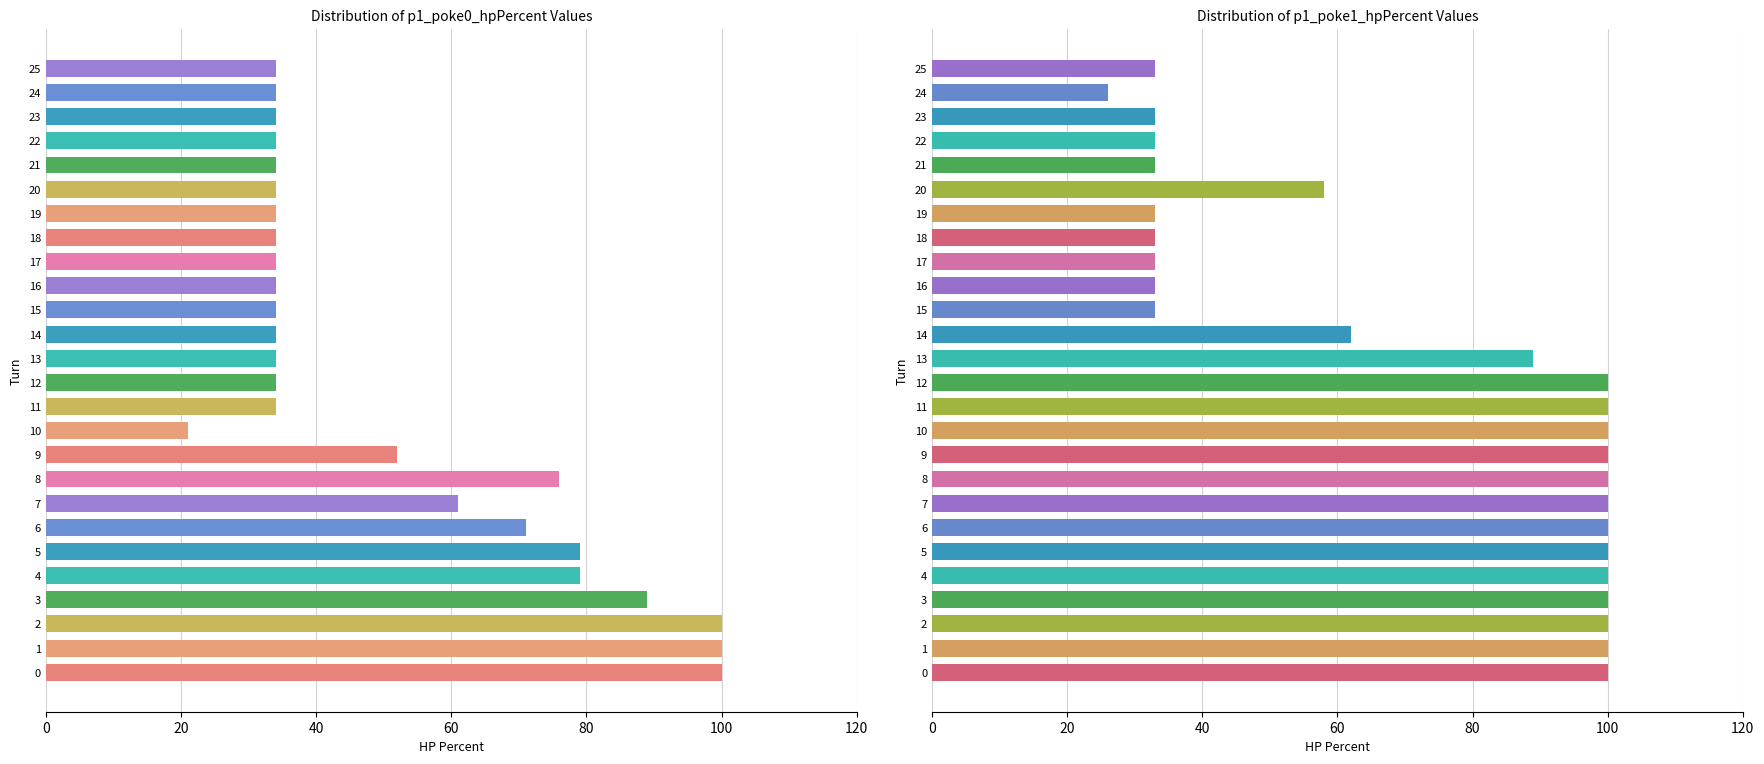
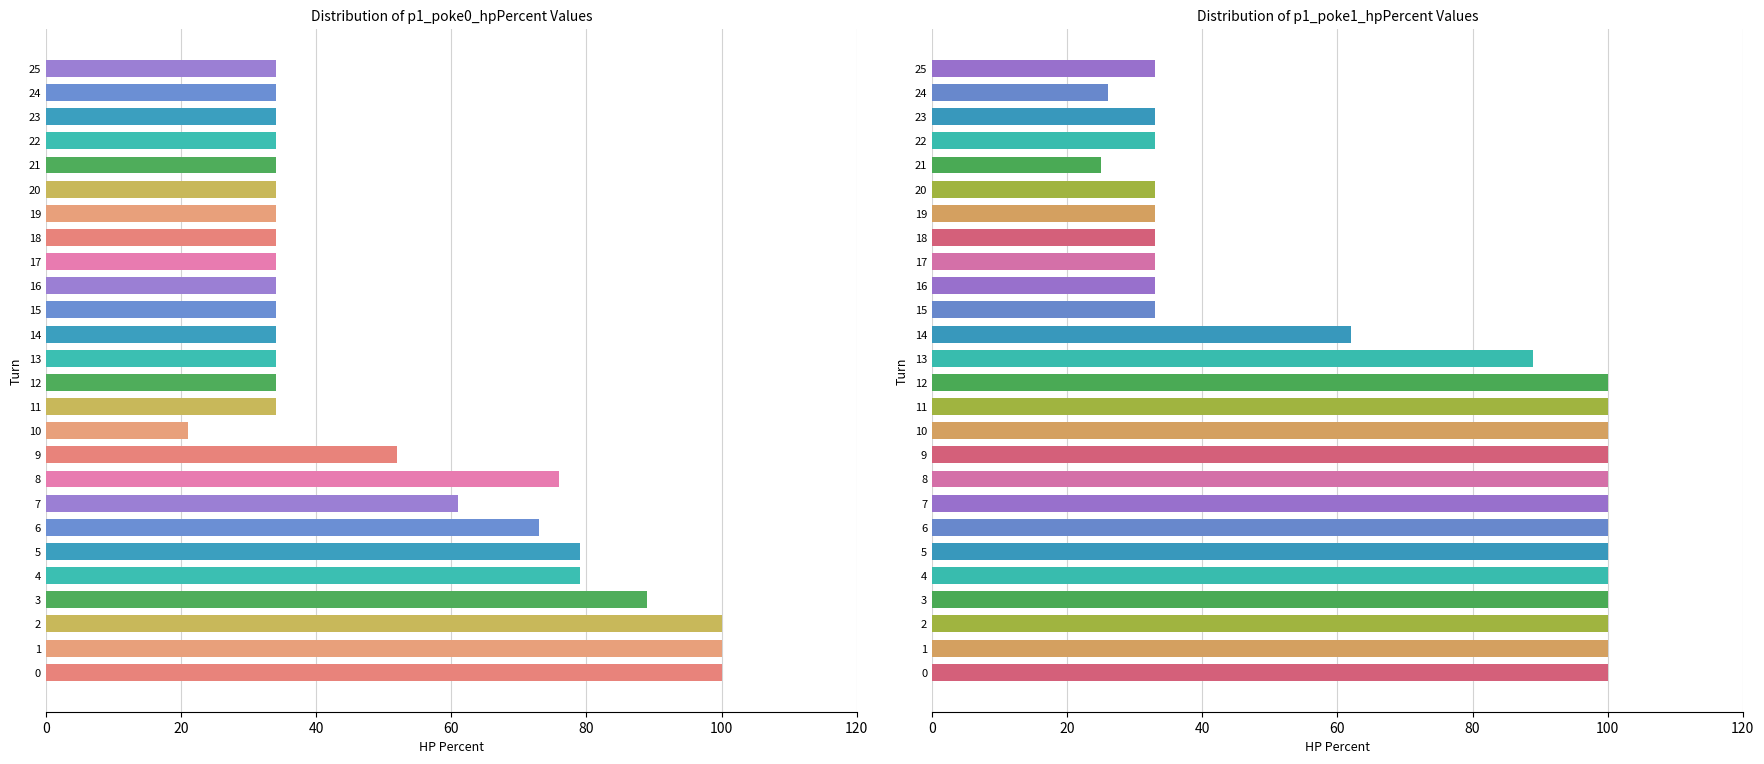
  {
    "Distribution of p1_poke0_hpPercent Values": {
      "25": 34,
      "24": 34,
      "23": 34,
      "22": 34,
      "21": 34,
      "20": 34,
      "19": 34,
      "18": 34,
      "17": 34,
      "16": 34,
      "15": 34,
      "14": 34,
      "13": 34,
      "12": 34,
      "11": 34,
      "10": 21,
      "9": 52,
      "8": 76,
      "7": 61,
-     "6": 71,
+     "6": 73,
      "5": 79,
      "4": 79,
      "3": 89,
      "2": 100,
      "1": 100,
      "0": 100
    },
    "Distribution of p1_poke1_hpPercent Values": {
      "25": 33,
      "24": 26,
      "23": 33,
      "22": 33,
-     "21": 33,
-     "20": 58,
+     "21": 25,
+     "20": 33,
      "19": 33,
      "18": 33,
      "17": 33,
      "16": 33,
      "15": 33,
      "14": 62,
      "13": 89,
      "12": 100,
      "11": 100,
      "10": 100,
      "9": 100,
      "8": 100,
      "7": 100,
      "6": 100,
      "5": 100,
      "4": 100,
      "3": 100,
      "2": 100,
      "1": 100,
      "0": 100
    }
  }
